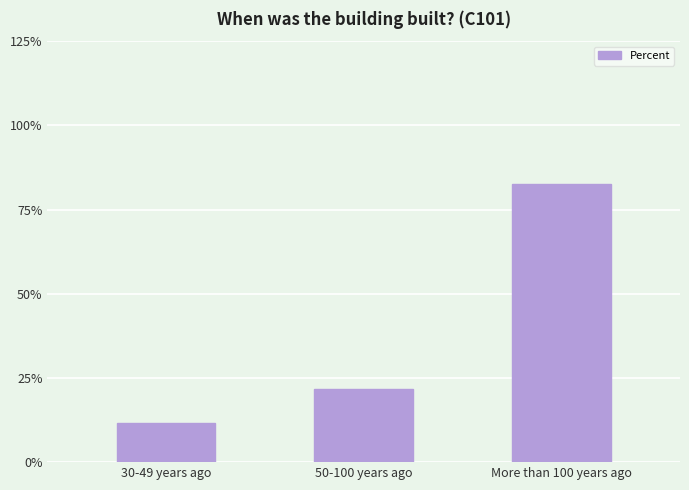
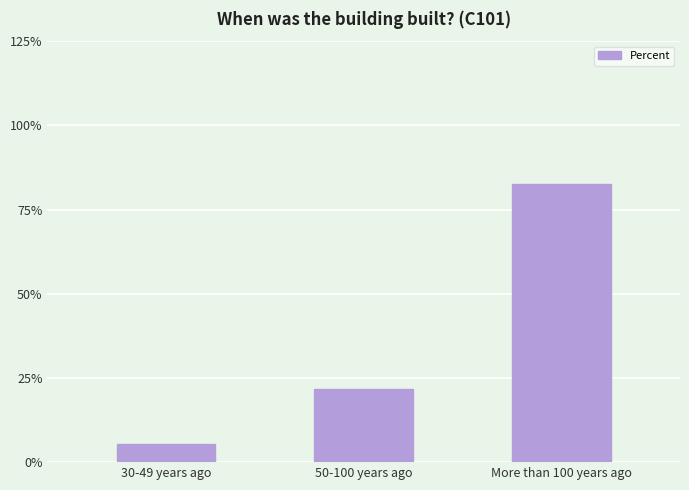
  {
-   "30-49 years ago": "12%",
+   "30-49 years ago": "5%",
    "50-100 years ago": "22%",
    "More than 100 years ago": "83%"
  }
